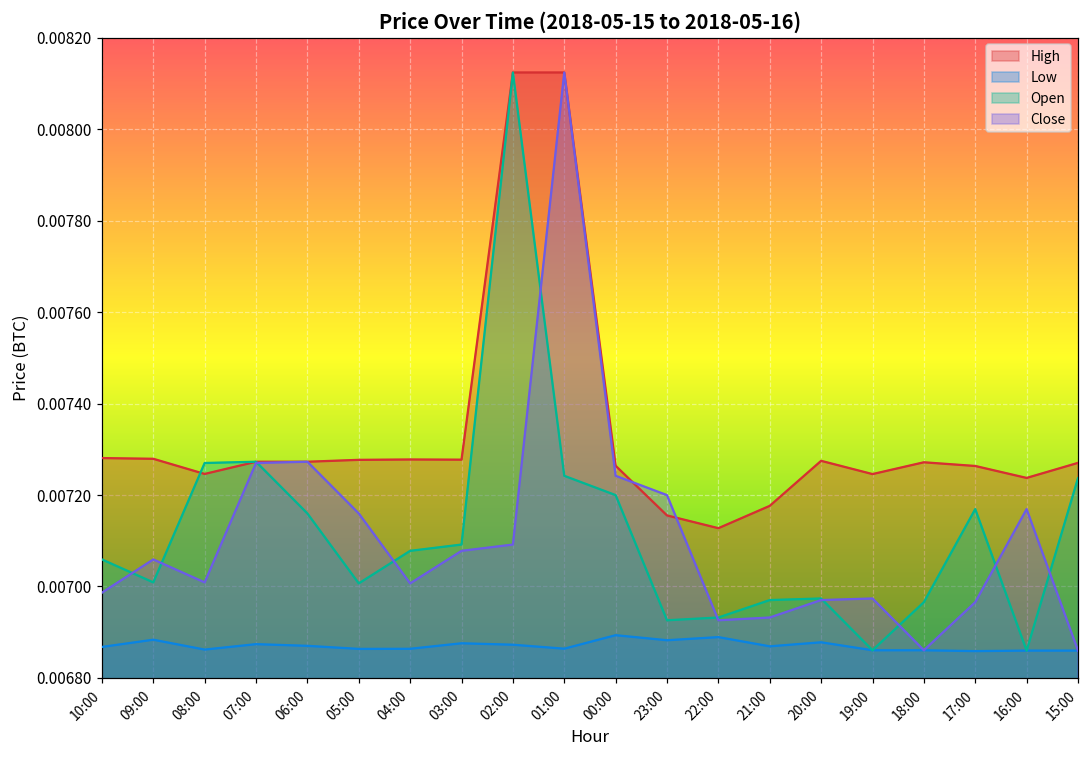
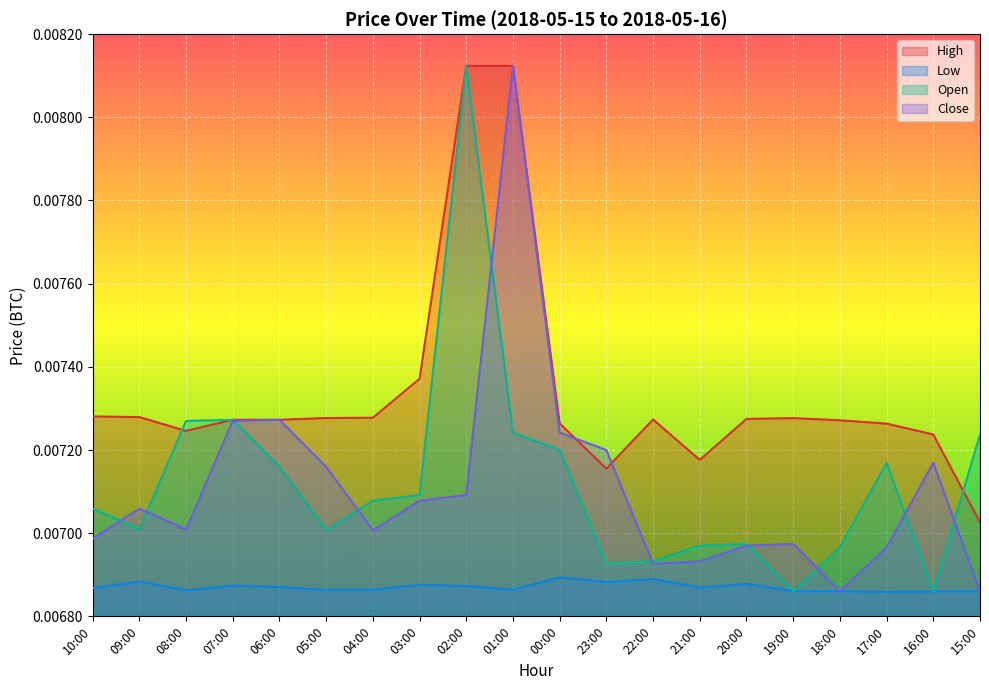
  {
    "High": {
      "10:00": 0.00728,
      "09:00": 0.00728,
      "08:00": 0.00725,
      "05:00": 0.00728,
      "04:00": 0.00728,
-     "03:00": 0.00728,
+     "03:00": 0.00737,
      "00:00": 0.00726,
      "23:00": 0.00716,
-     "22:00": 0.00713,
+     "22:00": 0.00727,
      "21:00": 0.00718,
      "20:00": 0.00727,
-     "19:00": 0.00725,
+     "19:00": 0.00728,
      "18:00": 0.00727,
      "17:00": 0.00726,
      "16:00": 0.00724,
-     "15:00": 0.00727
+     "15:00": 0.00703
    }
  }
